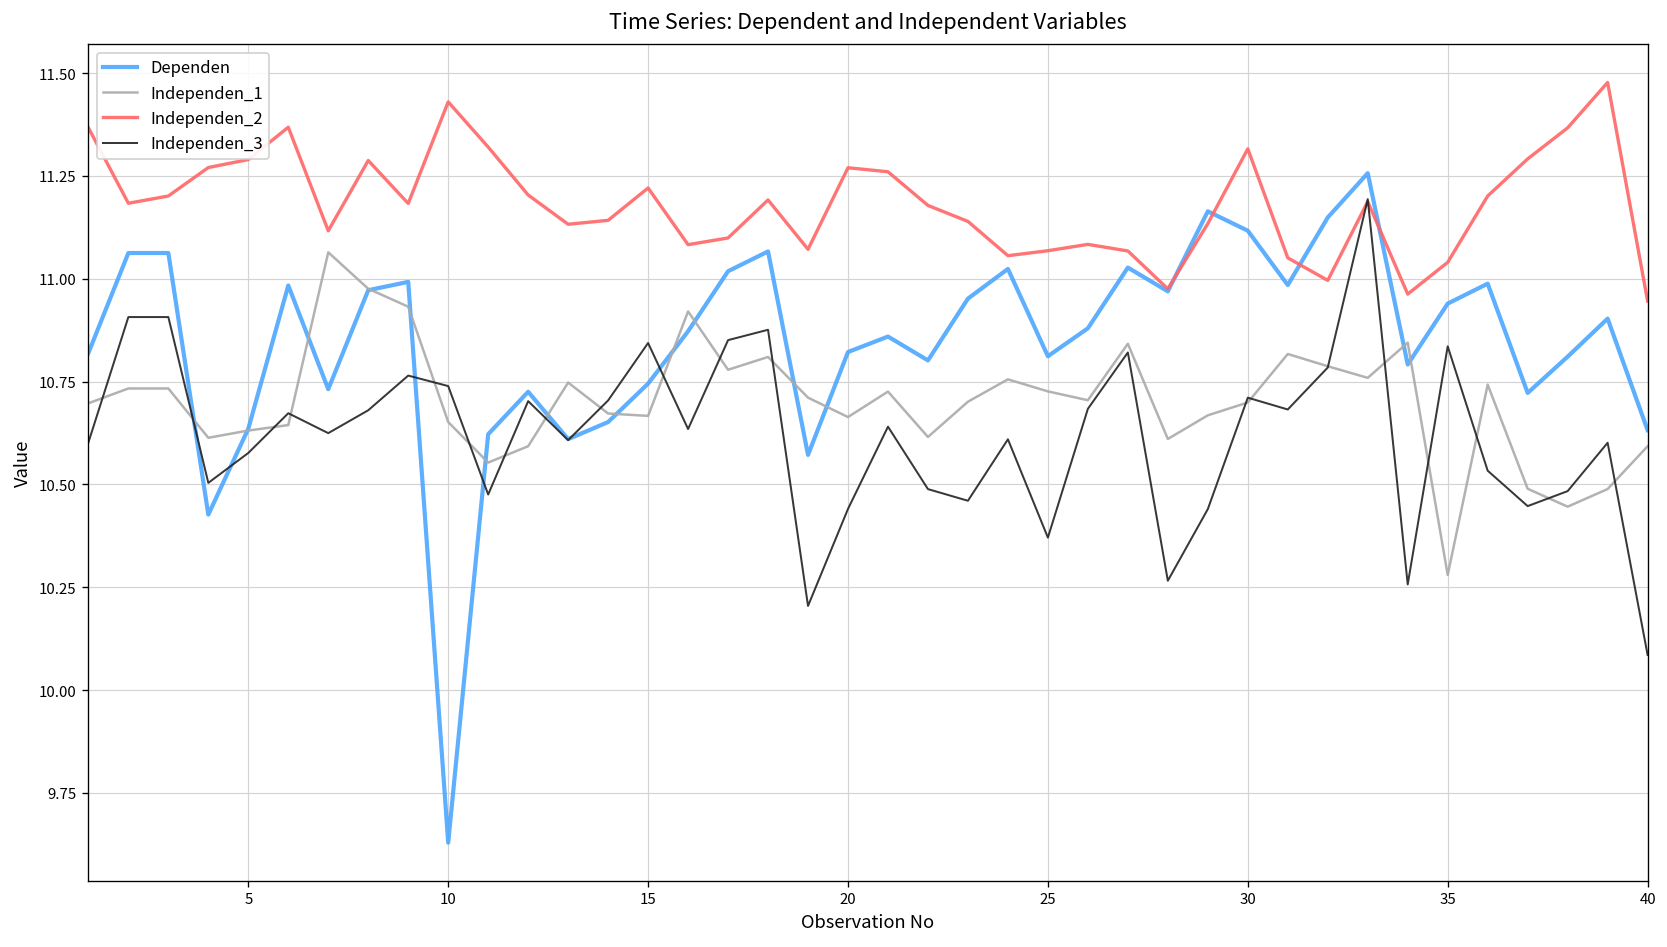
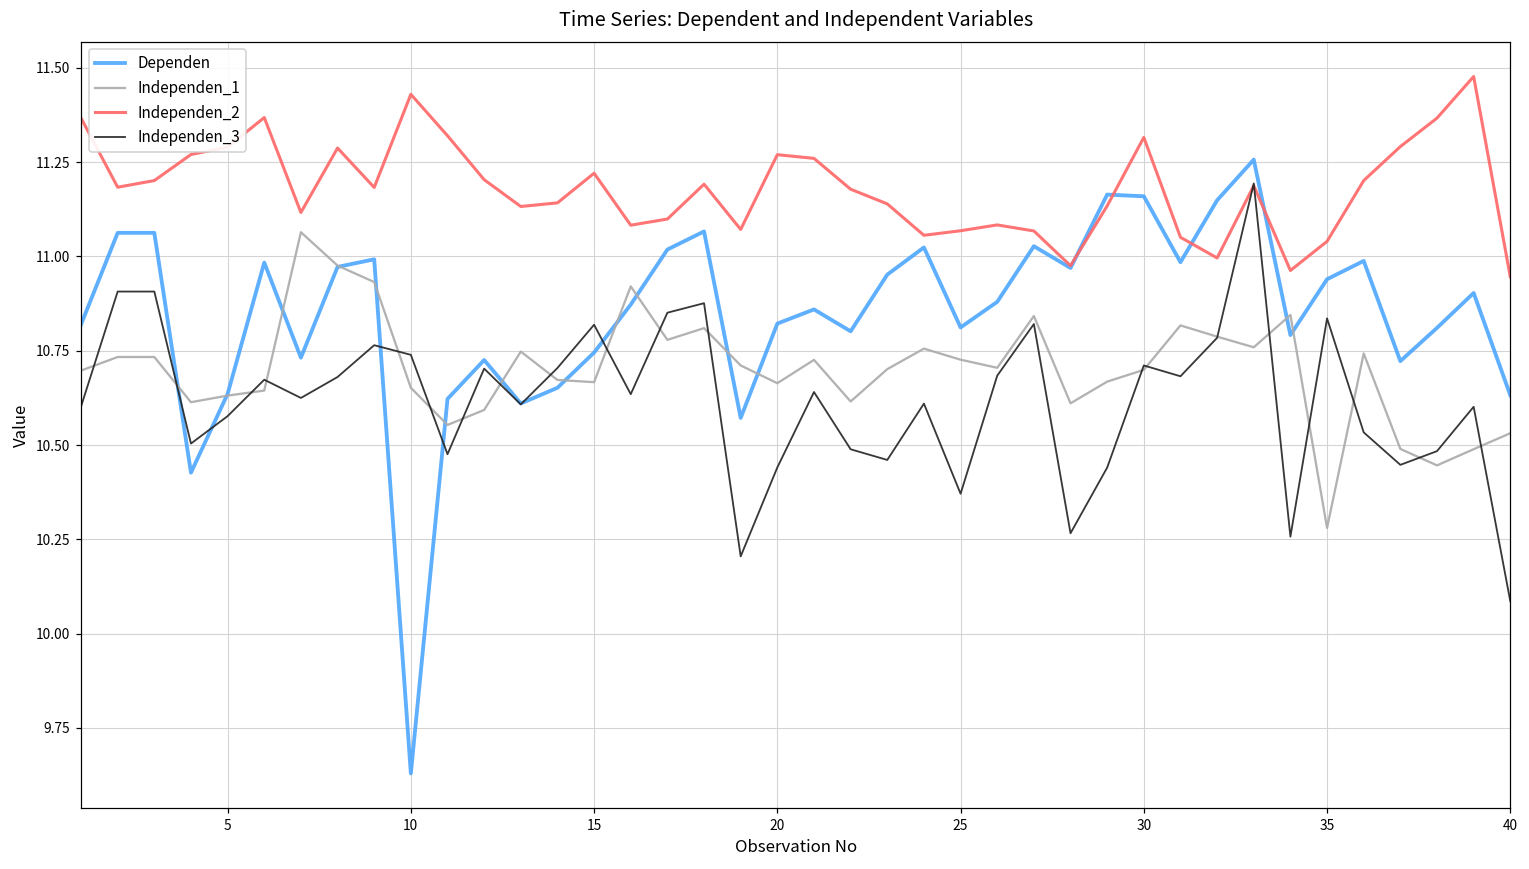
  {
    "Dependen": {
      "10": 9.63,
      "15": 10.75,
      "20": 10.82,
      "25": 10.81,
-     "30": 11.12,
+     "30": 11.16,
      "35": 10.94,
      "40": 10.63
    },
    "Independen_1": {
      "10": 10.65,
      "15": 10.67,
      "20": 10.66,
      "25": 10.73,
      "30": 10.70,
      "35": 10.28,
-     "40": 10.59
+     "40": 10.53
    },
    "Independen_2": {
      "5": 11.29,
      "10": 11.43,
      "15": 11.22,
      "20": 11.27,
      "25": 11.07,
      "30": 11.32,
      "35": 11.04,
      "40": 10.95
    },
    "Independen_3": {
      "5": 10.58,
      "10": 10.74,
-     "15": 10.84,
+     "15": 10.82,
      "20": 10.44,
      "25": 10.37,
      "30": 10.71,
      "35": 10.84,
      "40": 10.09
    }
  }
